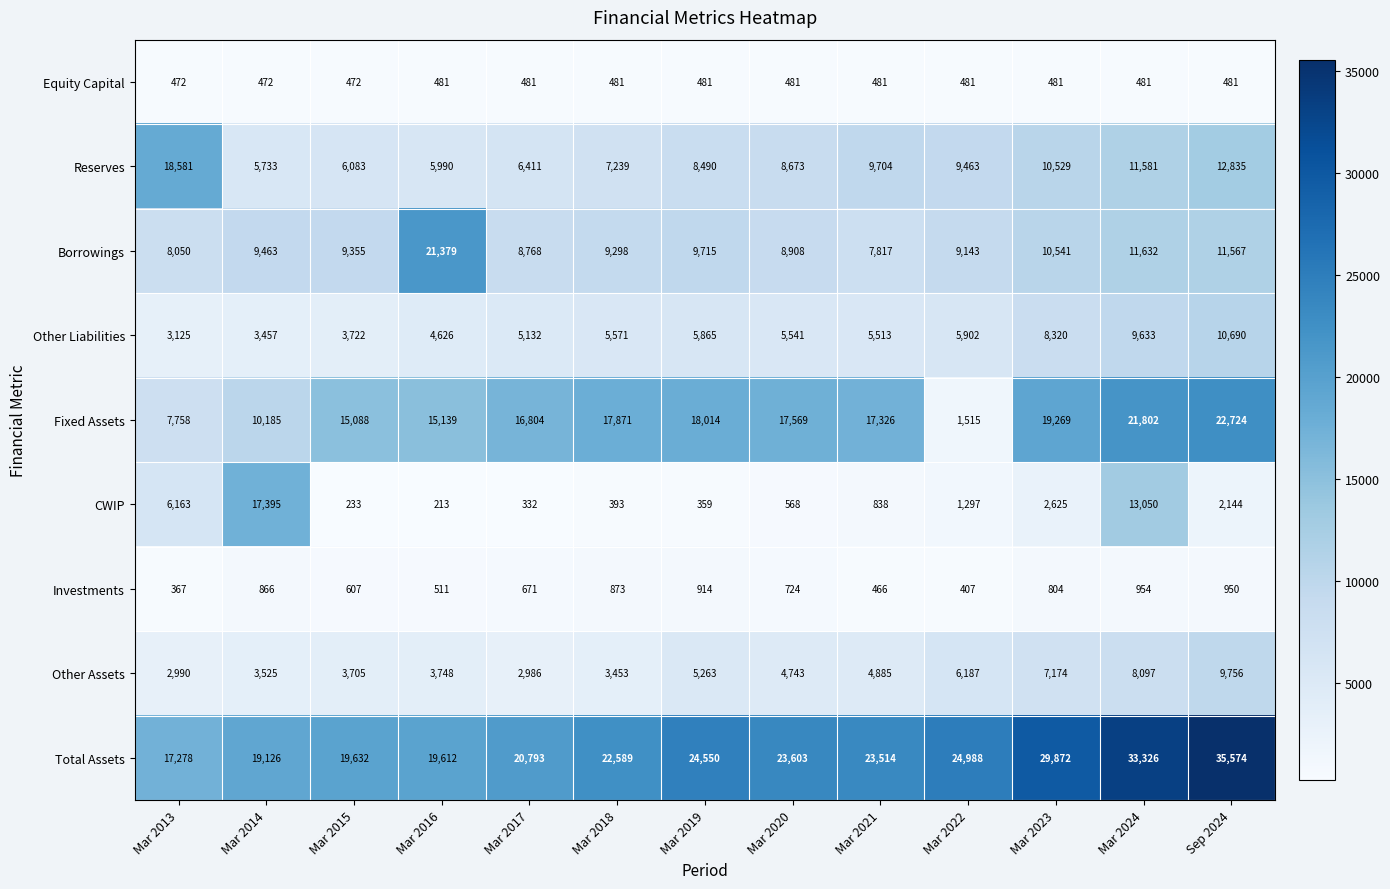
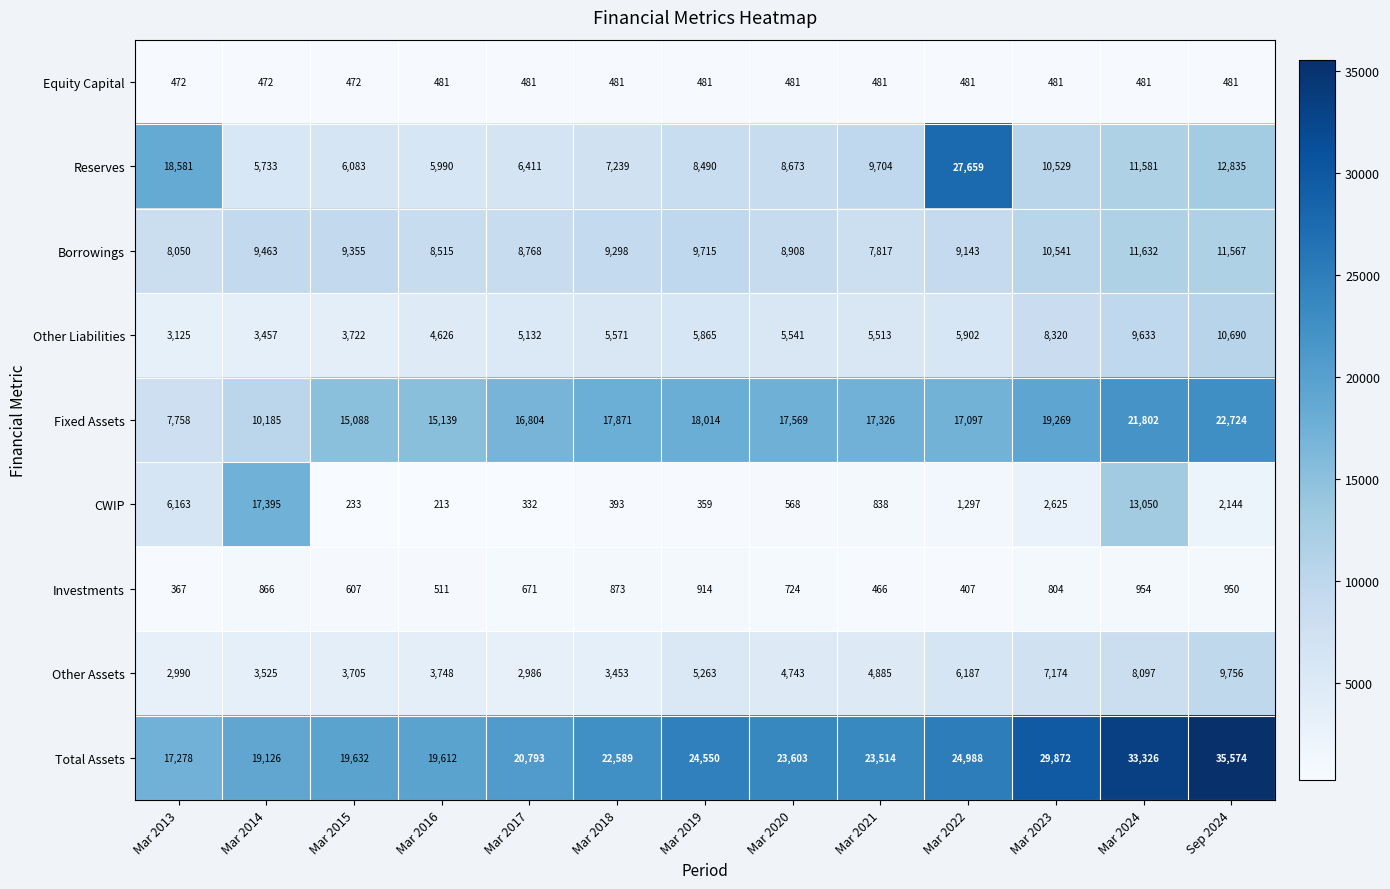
  {
    "Equity Capital": {
      "Mar 2013": "472",
      "Mar 2014": "472",
      "Mar 2015": "472",
      "Mar 2016": "481",
      "Mar 2017": "481",
      "Mar 2018": "481",
      "Mar 2019": "481",
      "Mar 2020": "481",
      "Mar 2021": "481",
      "Mar 2022": "481",
      "Mar 2023": "481",
      "Mar 2024": "481",
      "Sep 2024": "481"
    },
    "Reserves": {
      "Mar 2013": "18,581",
      "Mar 2014": "5,733",
      "Mar 2015": "6,083",
      "Mar 2016": "5,990",
      "Mar 2017": "6,411",
      "Mar 2018": "7,239",
      "Mar 2019": "8,490",
      "Mar 2020": "8,673",
      "Mar 2021": "9,704",
-     "Mar 2022": "9,463",
+     "Mar 2022": "27,659",
      "Mar 2023": "10,529",
      "Mar 2024": "11,581",
      "Sep 2024": "12,835"
    },
    "Borrowings": {
      "Mar 2013": "8,050",
      "Mar 2014": "9,463",
      "Mar 2015": "9,355",
-     "Mar 2016": "21,379",
+     "Mar 2016": "8,515",
      "Mar 2017": "8,768",
      "Mar 2018": "9,298",
      "Mar 2019": "9,715",
      "Mar 2020": "8,908",
      "Mar 2021": "7,817",
      "Mar 2022": "9,143",
      "Mar 2023": "10,541",
      "Mar 2024": "11,632",
      "Sep 2024": "11,567"
    },
    "Other Liabilities": {
      "Mar 2013": "3,125",
      "Mar 2014": "3,457",
      "Mar 2015": "3,722",
      "Mar 2016": "4,626",
      "Mar 2017": "5,132",
      "Mar 2018": "5,571",
      "Mar 2019": "5,865",
      "Mar 2020": "5,541",
      "Mar 2021": "5,513",
      "Mar 2022": "5,902",
      "Mar 2023": "8,320",
      "Mar 2024": "9,633",
      "Sep 2024": "10,690"
    },
    "Fixed Assets": {
      "Mar 2013": "7,758",
      "Mar 2014": "10,185",
      "Mar 2015": "15,088",
      "Mar 2016": "15,139",
      "Mar 2017": "16,804",
      "Mar 2018": "17,871",
      "Mar 2019": "18,014",
      "Mar 2020": "17,569",
      "Mar 2021": "17,326",
-     "Mar 2022": "1,515",
+     "Mar 2022": "17,097",
      "Mar 2023": "19,269",
      "Mar 2024": "21,802",
      "Sep 2024": "22,724"
    },
    "CWIP": {
      "Mar 2013": "6,163",
      "Mar 2014": "17,395",
      "Mar 2015": "233",
      "Mar 2016": "213",
      "Mar 2017": "332",
      "Mar 2018": "393",
      "Mar 2019": "359",
      "Mar 2020": "568",
      "Mar 2021": "838",
      "Mar 2022": "1,297",
      "Mar 2023": "2,625",
      "Mar 2024": "13,050",
      "Sep 2024": "2,144"
    },
    "Investments": {
      "Mar 2013": "367",
      "Mar 2014": "866",
      "Mar 2015": "607",
      "Mar 2016": "511",
      "Mar 2017": "671",
      "Mar 2018": "873",
      "Mar 2019": "914",
      "Mar 2020": "724",
      "Mar 2021": "466",
      "Mar 2022": "407",
      "Mar 2023": "804",
      "Mar 2024": "954",
      "Sep 2024": "950"
    },
    "Other Assets": {
      "Mar 2013": "2,990",
      "Mar 2014": "3,525",
      "Mar 2015": "3,705",
      "Mar 2016": "3,748",
      "Mar 2017": "2,986",
      "Mar 2018": "3,453",
      "Mar 2019": "5,263",
      "Mar 2020": "4,743",
      "Mar 2021": "4,885",
      "Mar 2022": "6,187",
      "Mar 2023": "7,174",
      "Mar 2024": "8,097",
      "Sep 2024": "9,756"
    },
    "Total Assets": {
      "Mar 2013": "17,278",
      "Mar 2014": "19,126",
      "Mar 2015": "19,632",
      "Mar 2016": "19,612",
      "Mar 2017": "20,793",
      "Mar 2018": "22,589",
      "Mar 2019": "24,550",
      "Mar 2020": "23,603",
      "Mar 2021": "23,514",
      "Mar 2022": "24,988",
      "Mar 2023": "29,872",
      "Mar 2024": "33,326",
      "Sep 2024": "35,574"
    }
  }
